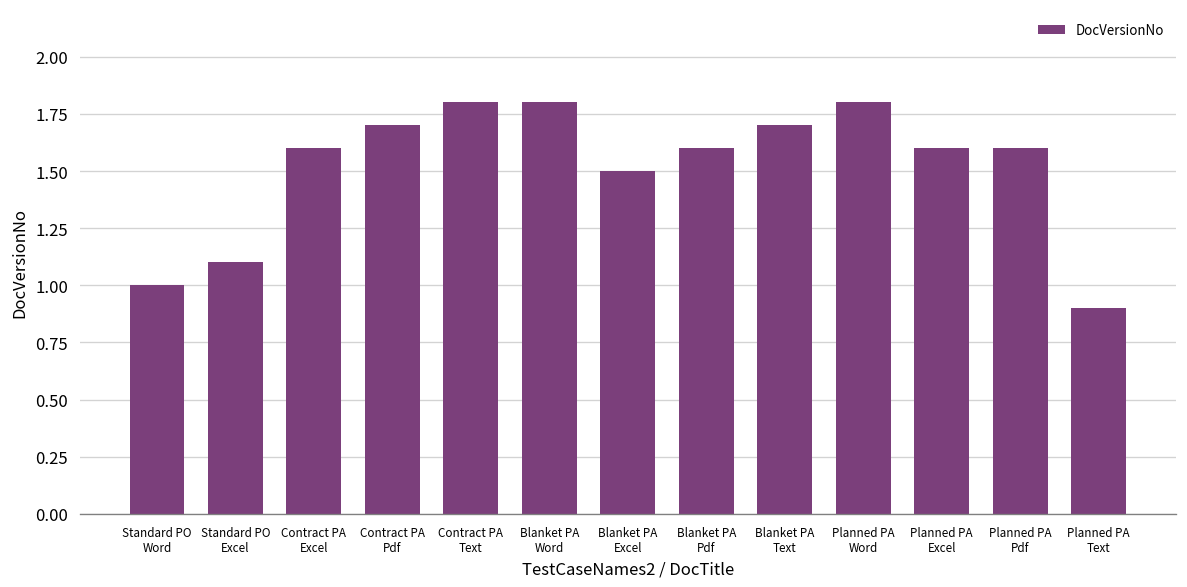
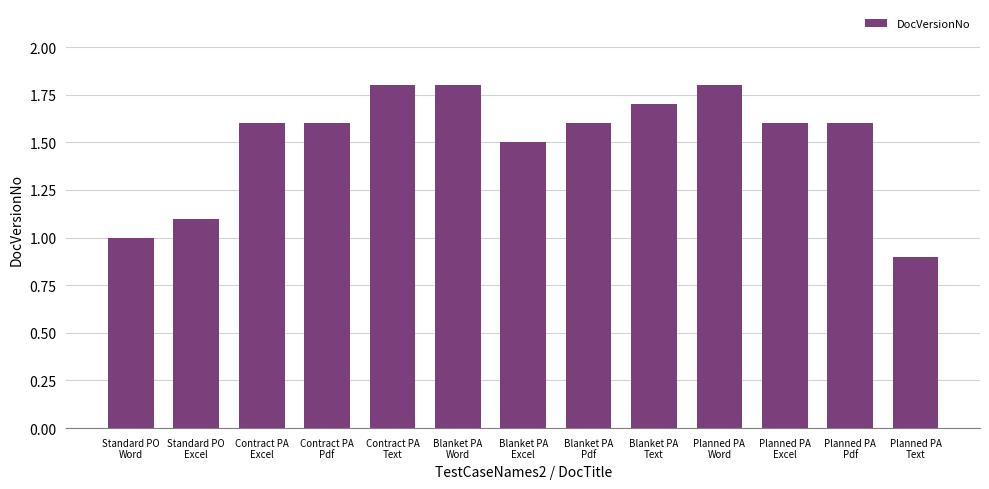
  {
    "Standard PO Word": 1.0,
    "Standard PO Excel": 1.1,
    "Contract PA Excel": 1.6,
-   "Contract PA Pdf": 1.7,
+   "Contract PA Pdf": 1.6,
    "Contract PA Text": 1.8,
    "Blanket PA Word": 1.8,
    "Blanket PA Excel": 1.5,
    "Blanket PA Pdf": 1.6,
    "Blanket PA Text": 1.7,
    "Planned PA Word": 1.8,
    "Planned PA Excel": 1.6,
    "Planned PA Pdf": 1.6,
    "Planned PA Text": 0.9
  }
